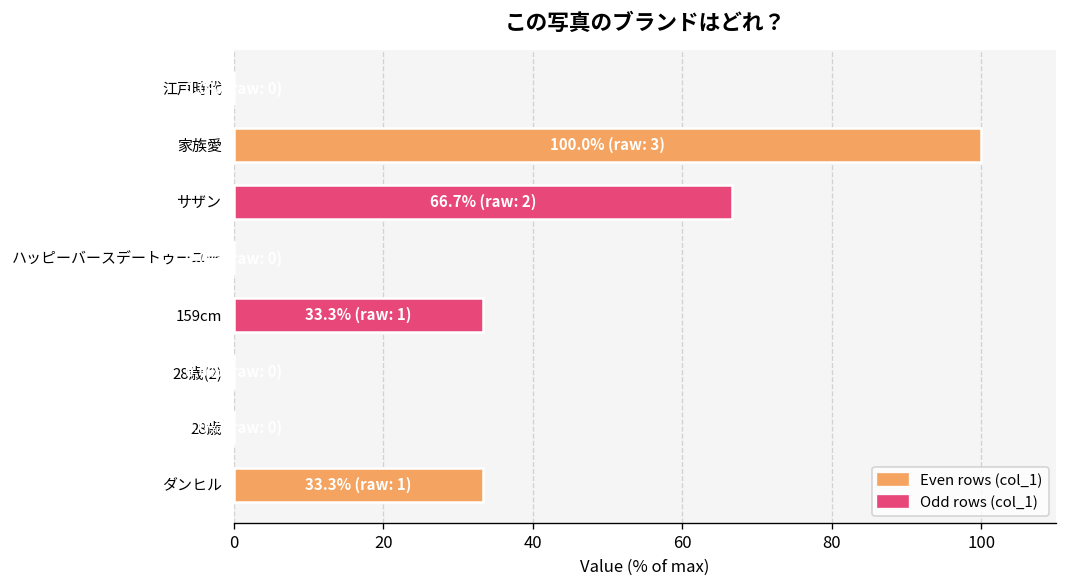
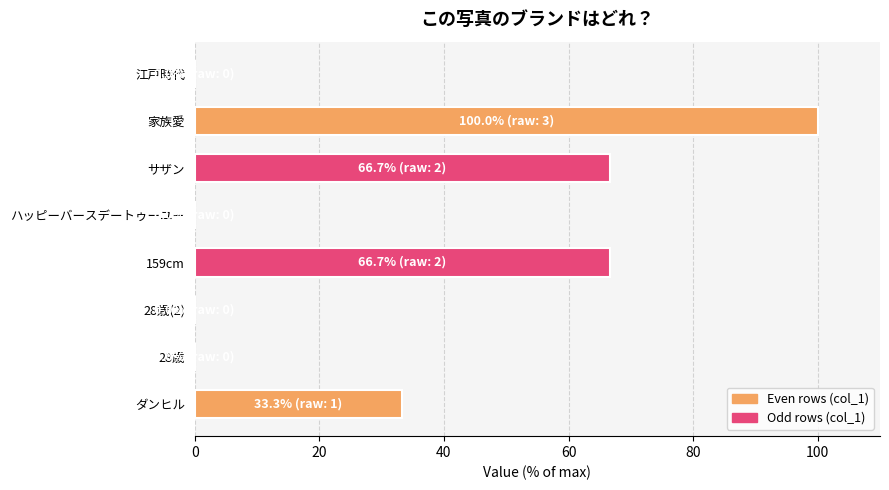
  {
    "家族愛": "100.0%",
    "サザン": "66.7%",
-   "159cm": "33.3% (raw: 1)",
+   "159cm": "66.7% (raw: 2)",
    "ダンヒル": "33.3%"
  }
